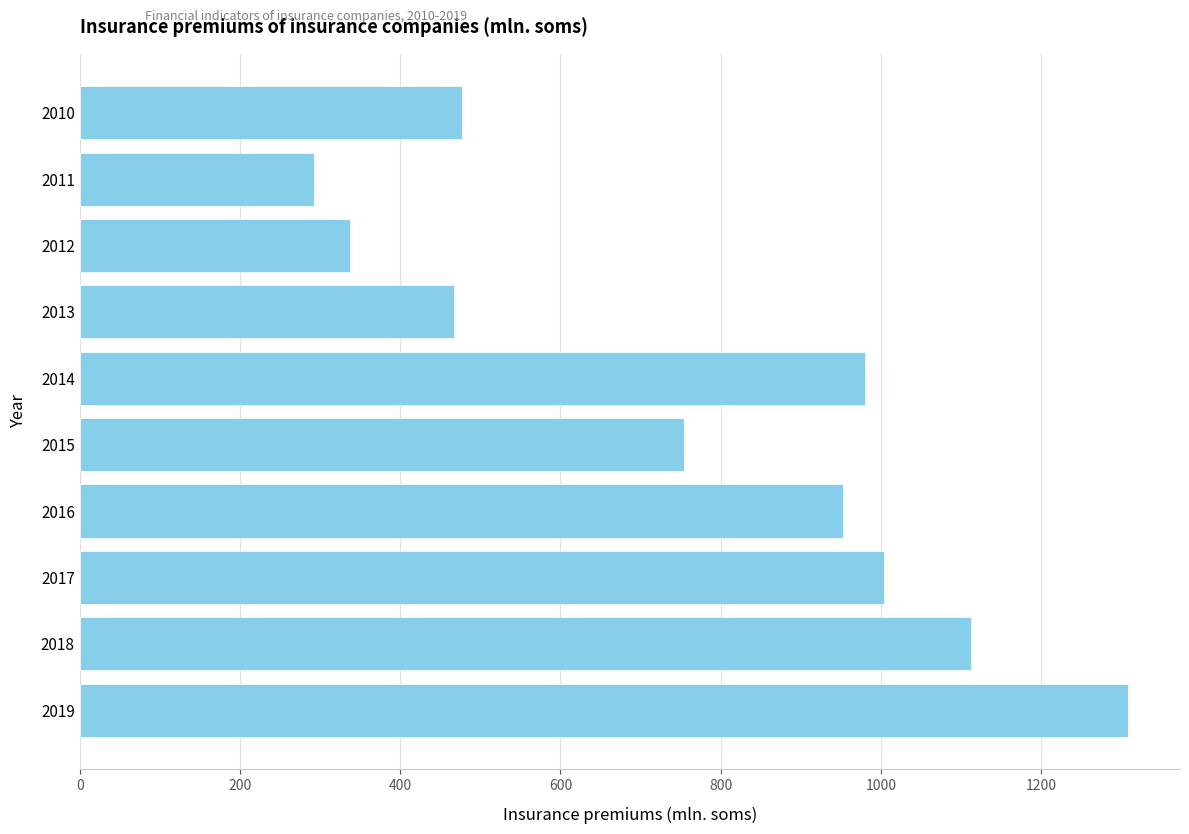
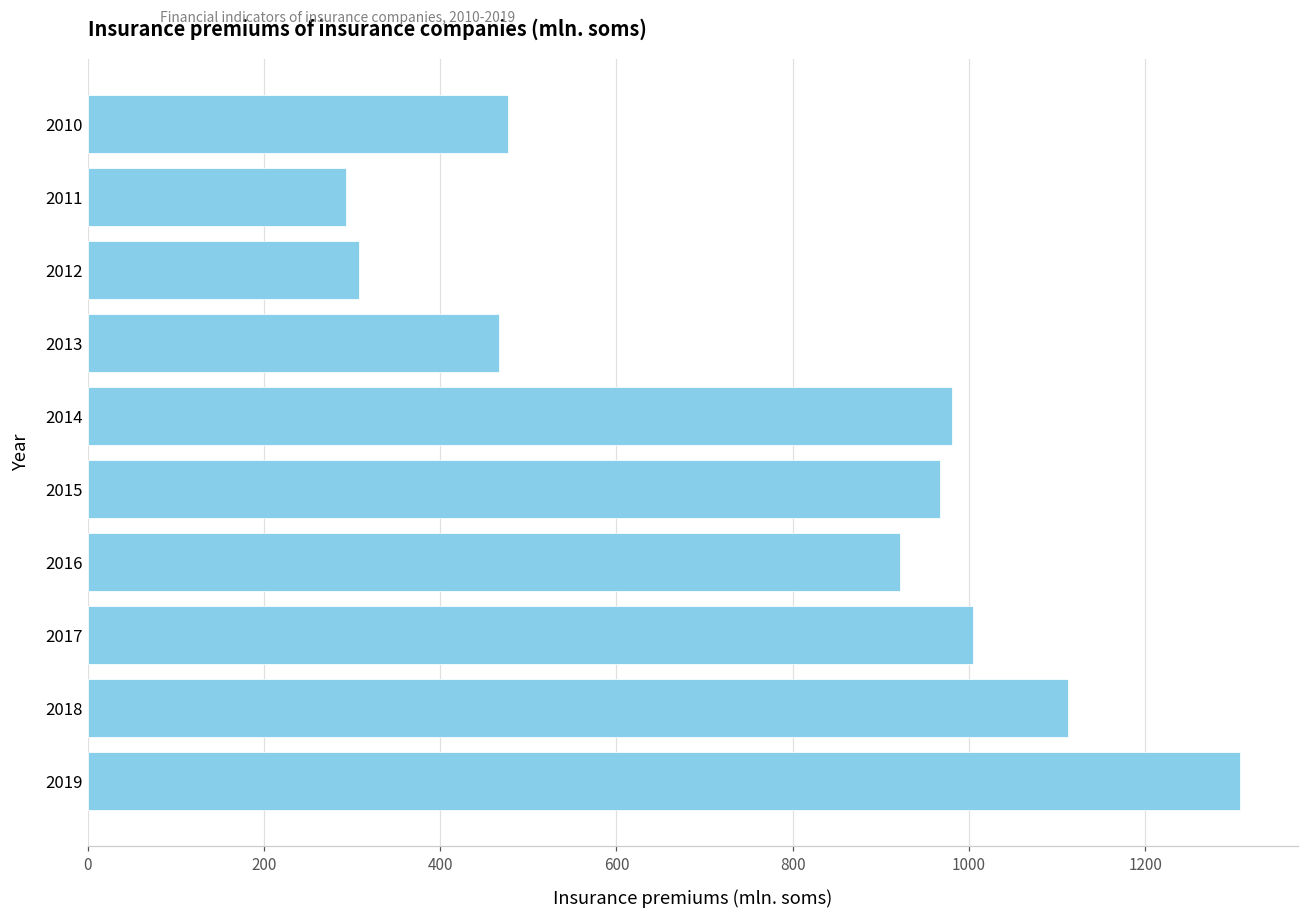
  {
    "2010": 480,
    "2011": 290,
-   "2012": 340,
+   "2012": 310,
    "2013": 470,
    "2014": 980,
-   "2015": 750,
-   "2016": 950,
+   "2015": 970,
+   "2016": 920,
    "2017": 1000,
    "2018": 1110,
    "2019": 1310
  }
